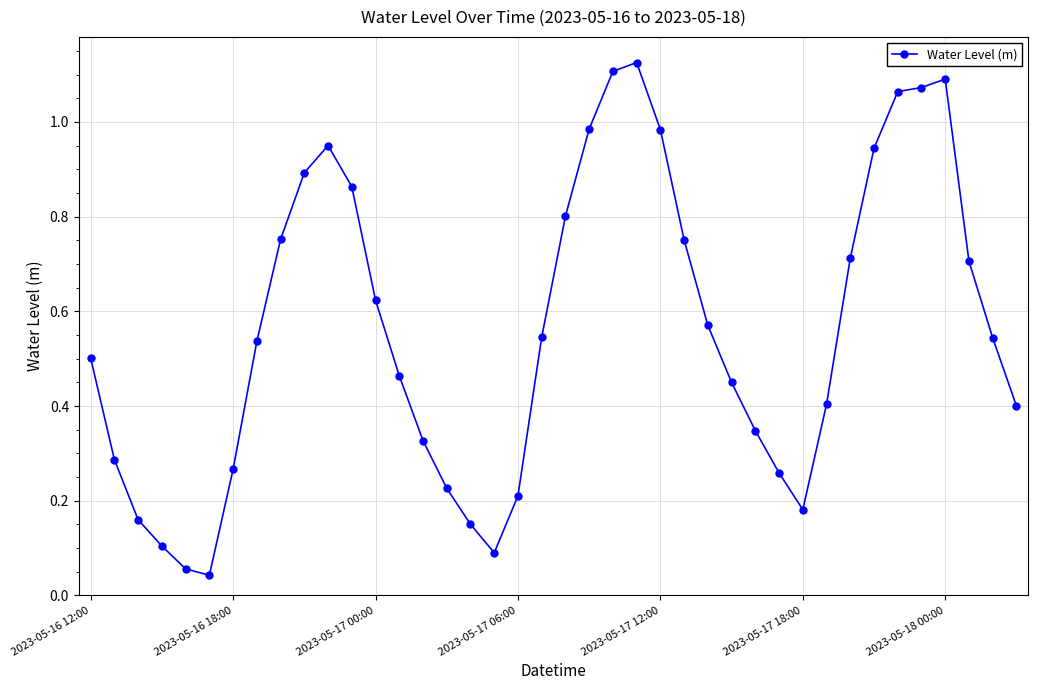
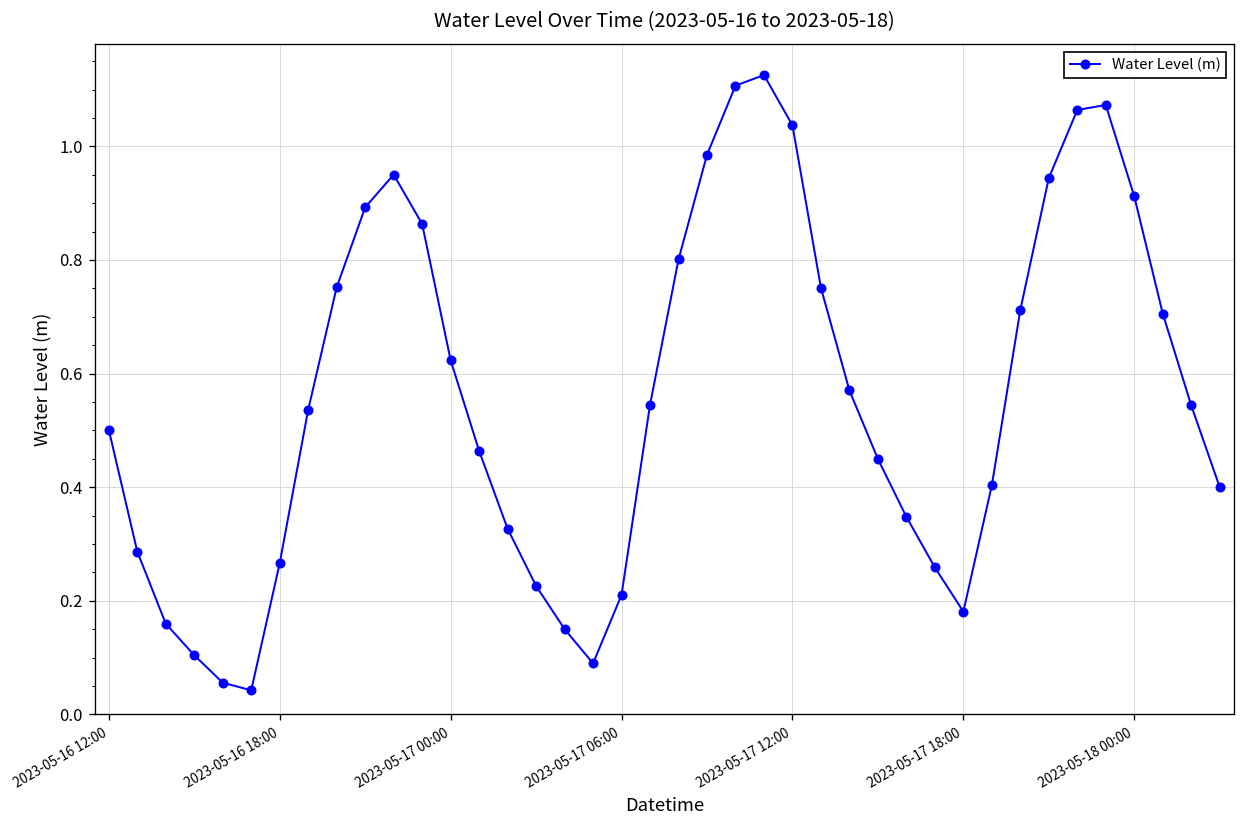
  {
    "2023-05-16 12:00": 0.50,
    "2023-05-16 18:00": 0.27,
    "2023-05-17 00:00": 0.62,
    "2023-05-17 06:00": 0.21,
-   "2023-05-17 12:00": 0.98,
+   "2023-05-17 12:00": 1.04,
    "2023-05-17 18:00": 0.18,
-   "2023-05-18 00:00": 1.09
+   "2023-05-18 00:00": 0.91
  }
